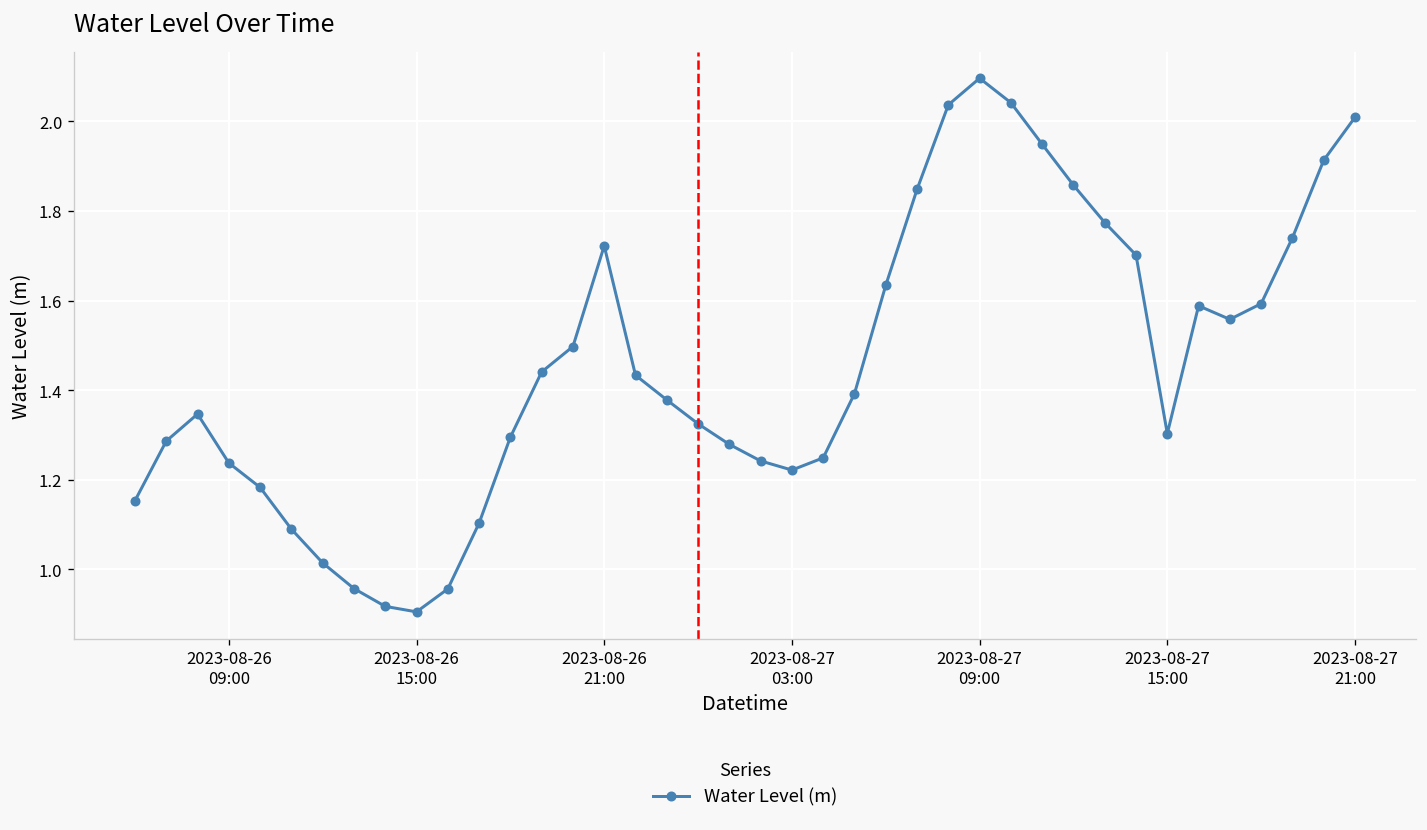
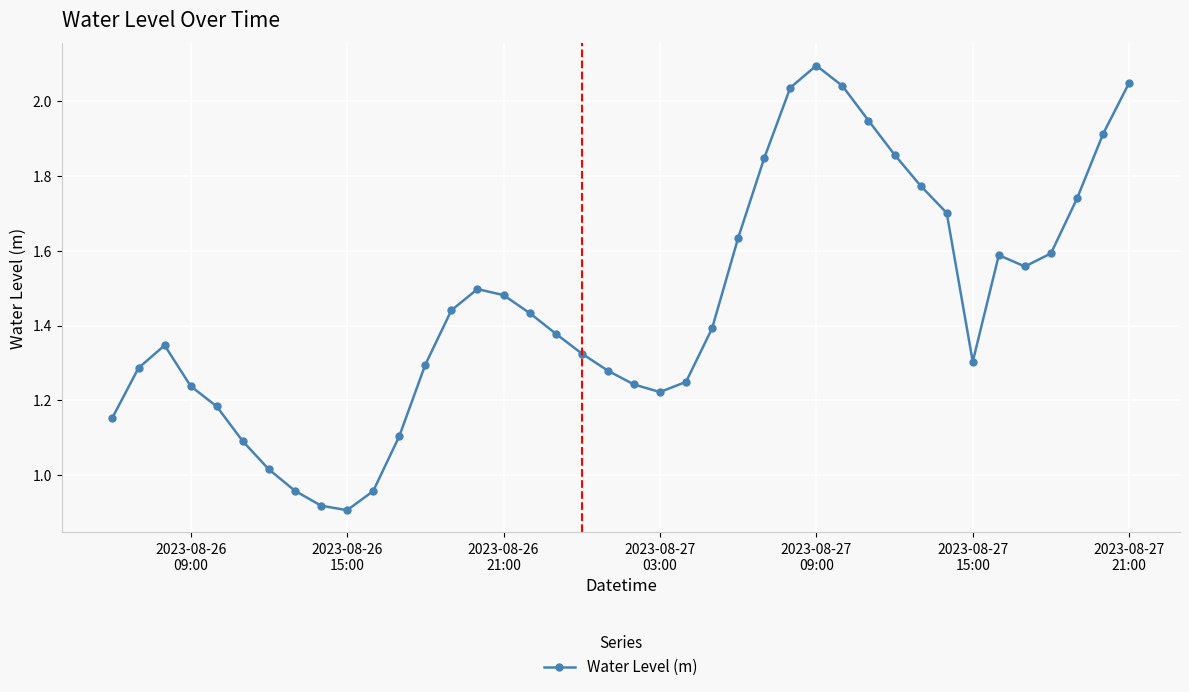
  {
    "2023-08-26 09:00": 1.24,
    "2023-08-26 15:00": 0.91,
-   "2023-08-26 21:00": 1.72,
+   "2023-08-26 21:00": 1.48,
    "2023-08-27 03:00": 1.22,
    "2023-08-27 09:00": 2.10,
    "2023-08-27 15:00": 1.30,
-   "2023-08-27 21:00": 2.01
+   "2023-08-27 21:00": 2.05
  }
